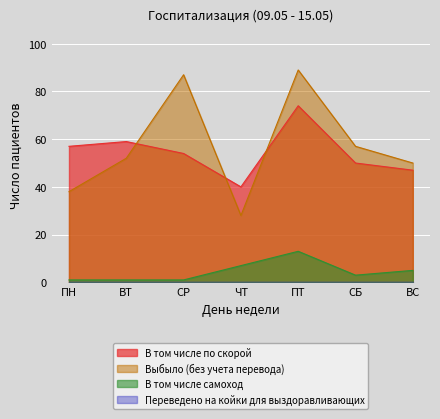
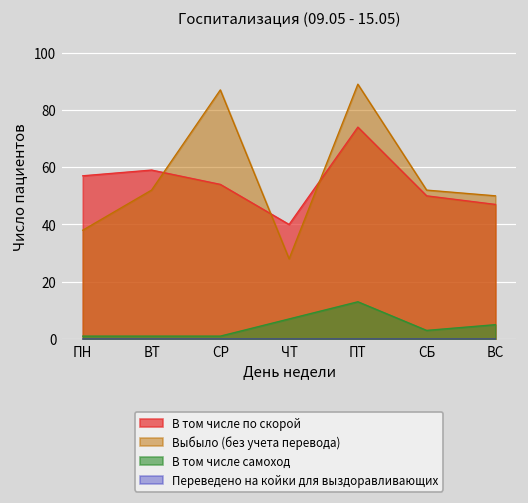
  {
    "В том числе по скорой": {
      "ПН": 57,
      "ВТ": 59,
      "СР": 54,
      "ЧТ": 40,
      "ПТ": 74,
      "СБ": 50,
      "ВС": 47
    },
    "Выбыло (без учета перевода)": {
      "ПН": 38,
      "ВТ": 52,
      "СР": 87,
      "ЧТ": 28,
      "ПТ": 89,
-     "СБ": 57,
+     "СБ": 52,
      "ВС": 50
    },
    "В том числе самоход": {
      "ЧТ": 7,
      "ПТ": 13,
      "СБ": 3,
      "ВС": 5
    },
    "Переведено на койки для выздоравливающих": {
      "ЧТ": 0,
      "ПТ": 0,
      "СБ": 0,
      "ВС": 0
    }
  }
